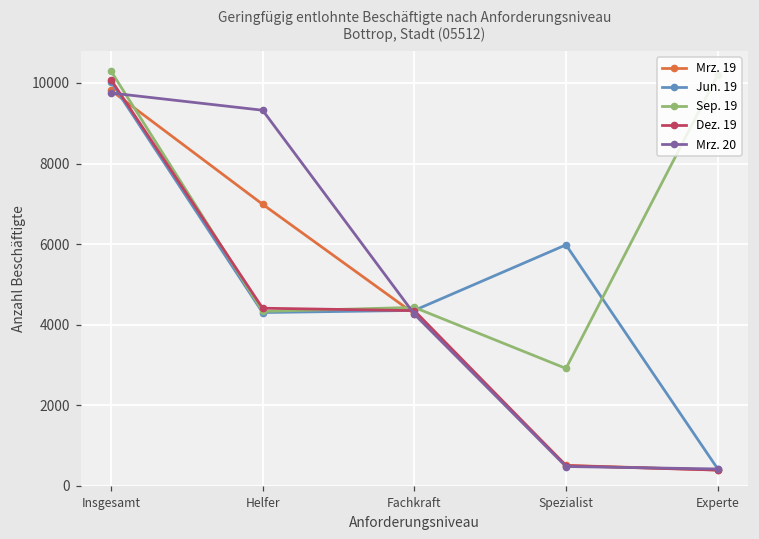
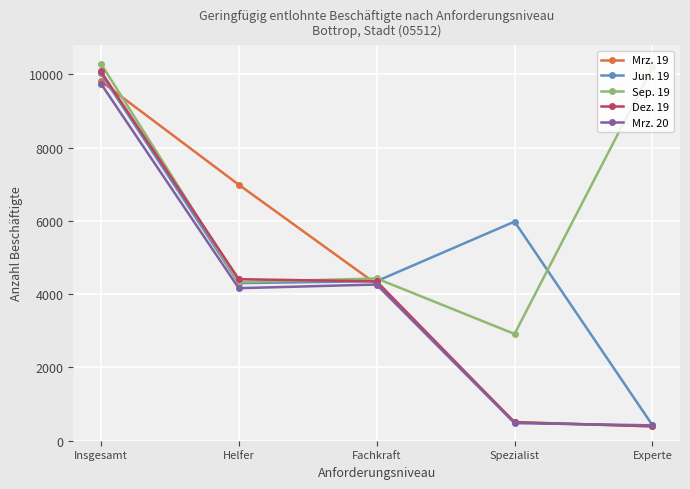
  {
    "Mrz. 19": {
      "Helfer": 7000
    },
    "Jun. 19": {
      "Spezialist": 6000
    },
    "Sep. 19": {
      "Insgesamt": 10300,
      "Fachkraft": 4400,
      "Spezialist": 2900
    },
    "Dez. 19": {
      "Helfer": 4400
    },
    "Mrz. 20": {
-     "Helfer": 9300
+     "Helfer": 4200
    }
  }
